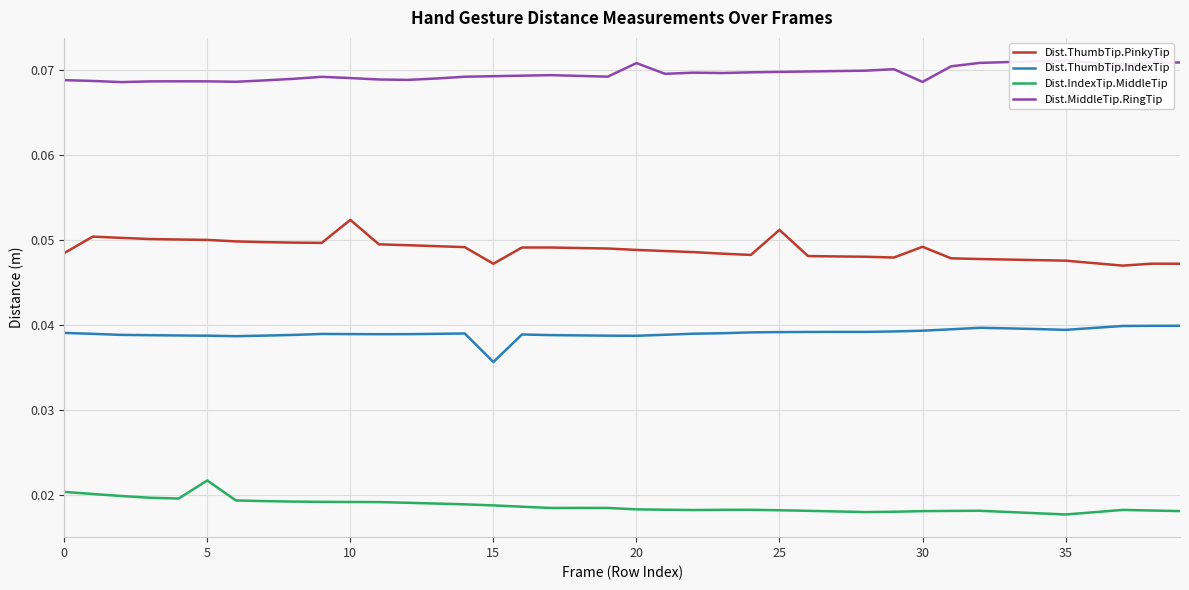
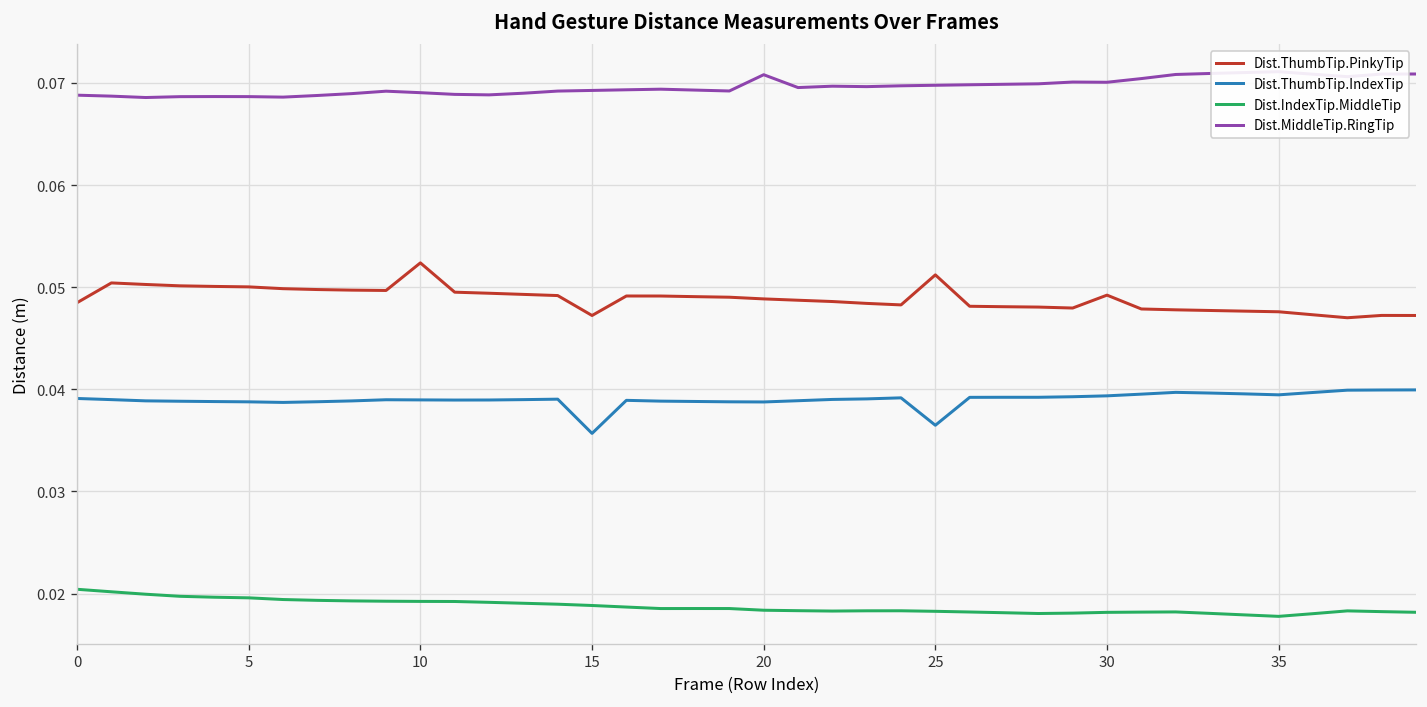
  {
    "Dist.ThumbTip.PinkyTip": {
      "0": 0.048,
      "5": 0.050,
      "10": 0.052,
      "15": 0.047,
      "20": 0.049,
      "25": 0.051,
      "30": 0.049,
      "35": 0.048
    },
    "Dist.ThumbTip.IndexTip": {
      "0": 0.039,
      "5": 0.039,
      "10": 0.039,
      "15": 0.036,
      "20": 0.039,
-     "25": 0.039,
+     "25": 0.036,
      "30": 0.039,
      "35": 0.039
    },
    "Dist.IndexTip.MiddleTip": {
      "0": 0.020,
-     "5": 0.022,
+     "5": 0.020,
      "10": 0.019,
      "15": 0.019,
      "20": 0.018,
      "25": 0.018,
      "30": 0.018,
      "35": 0.018
    },
    "Dist.MiddleTip.RingTip": {
      "0": 0.069,
      "5": 0.069,
      "10": 0.069,
      "15": 0.069,
      "20": 0.071,
      "25": 0.070,
-     "30": 0.069
+     "30": 0.070
    }
  }
